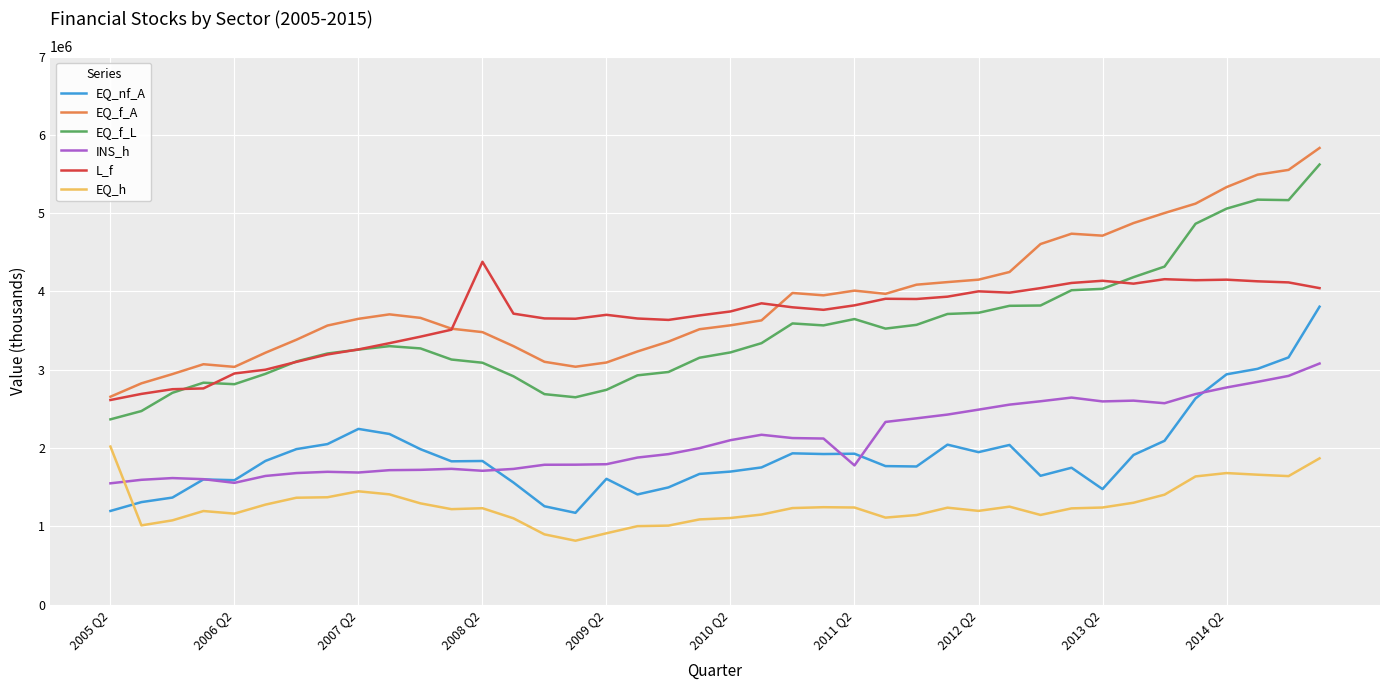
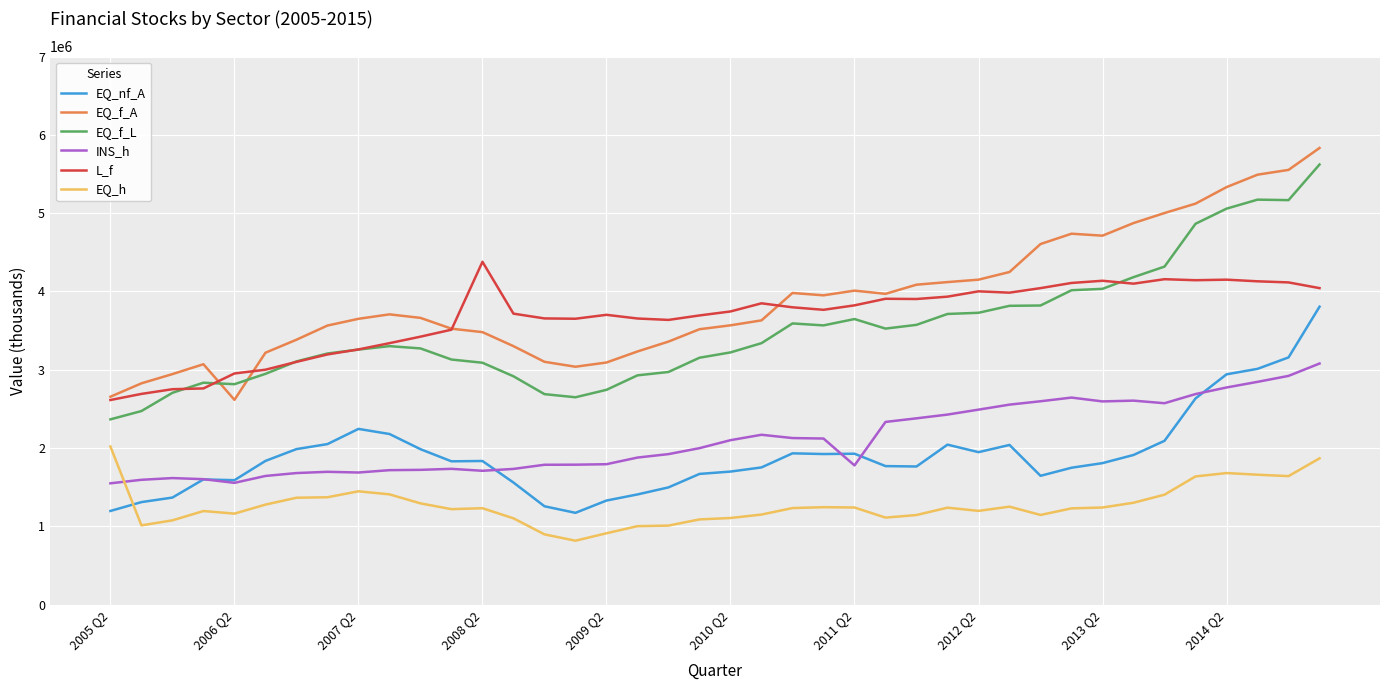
  {
    "EQ_nf_A": {
      "2005 Q2": 1200000,
      "2006 Q2": 1600000,
      "2007 Q2": 2200000,
      "2008 Q2": 1800000,
-     "2009 Q2": 1600000,
+     "2009 Q2": 1300000,
      "2010 Q2": 1700000,
      "2011 Q2": 1900000,
      "2012 Q2": 1900000,
-     "2013 Q2": 1500000,
+     "2013 Q2": 1800000,
      "2014 Q2": 2900000
    },
    "EQ_f_A": {
      "2005 Q2": 2700000,
-     "2006 Q2": 3000000,
+     "2006 Q2": 2600000,
      "2007 Q2": 3700000,
      "2008 Q2": 3500000,
      "2009 Q2": 3100000,
      "2010 Q2": 3600000,
      "2011 Q2": 4000000,
      "2012 Q2": 4200000,
      "2013 Q2": 4700000,
      "2014 Q2": 5300000
    },
    "EQ_f_L": {
      "2005 Q2": 2400000,
      "2006 Q2": 2800000,
      "2008 Q2": 3100000,
      "2009 Q2": 2700000,
      "2010 Q2": 3200000,
      "2011 Q2": 3600000,
      "2012 Q2": 3700000,
      "2013 Q2": 4000000,
      "2014 Q2": 5100000
    },
    "INS_h": {
      "2005 Q2": 1500000,
      "2006 Q2": 1600000,
      "2007 Q2": 1700000,
      "2008 Q2": 1700000,
      "2009 Q2": 1800000,
      "2010 Q2": 2100000,
      "2011 Q2": 1800000,
      "2012 Q2": 2500000,
      "2013 Q2": 2600000,
      "2014 Q2": 2800000
    },
    "L_f": {
      "2005 Q2": 2600000,
      "2006 Q2": 3000000,
      "2008 Q2": 4400000,
      "2009 Q2": 3700000,
      "2010 Q2": 3700000,
      "2011 Q2": 3800000,
      "2012 Q2": 4000000,
      "2013 Q2": 4100000,
      "2014 Q2": 4200000
    },
    "EQ_h": {
      "2005 Q2": 2000000,
      "2006 Q2": 1200000,
      "2007 Q2": 1400000,
      "2008 Q2": 1200000,
      "2009 Q2": 900000,
      "2010 Q2": 1100000,
      "2011 Q2": 1200000,
      "2012 Q2": 1200000,
      "2013 Q2": 1200000,
      "2014 Q2": 1700000
    }
  }
